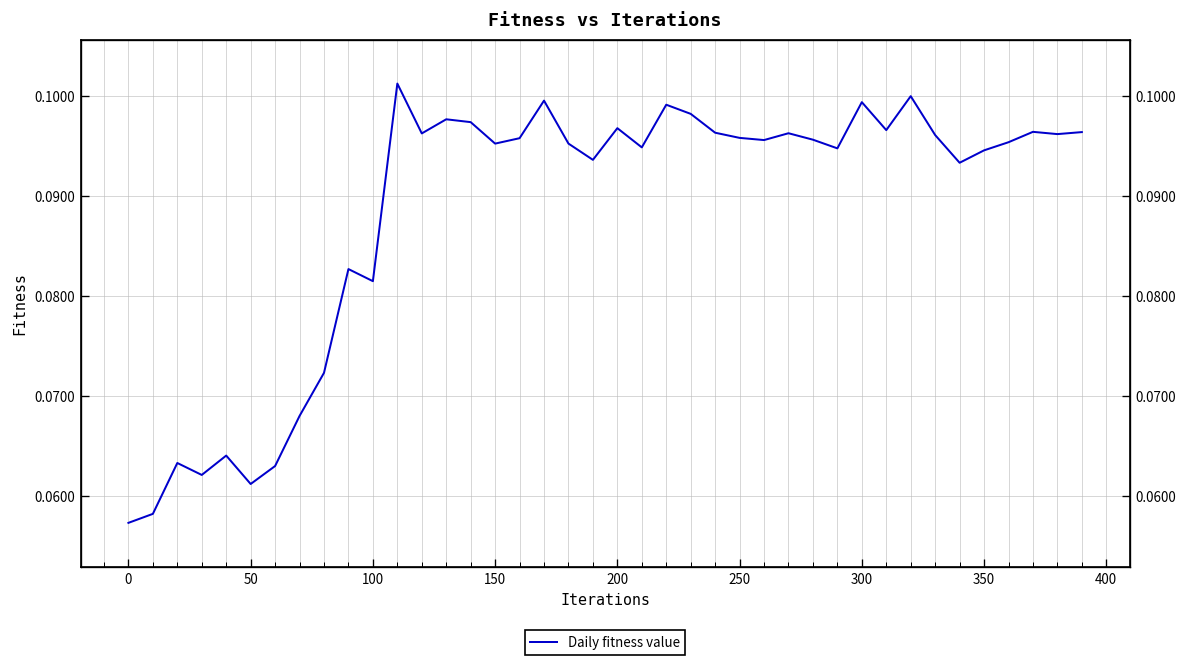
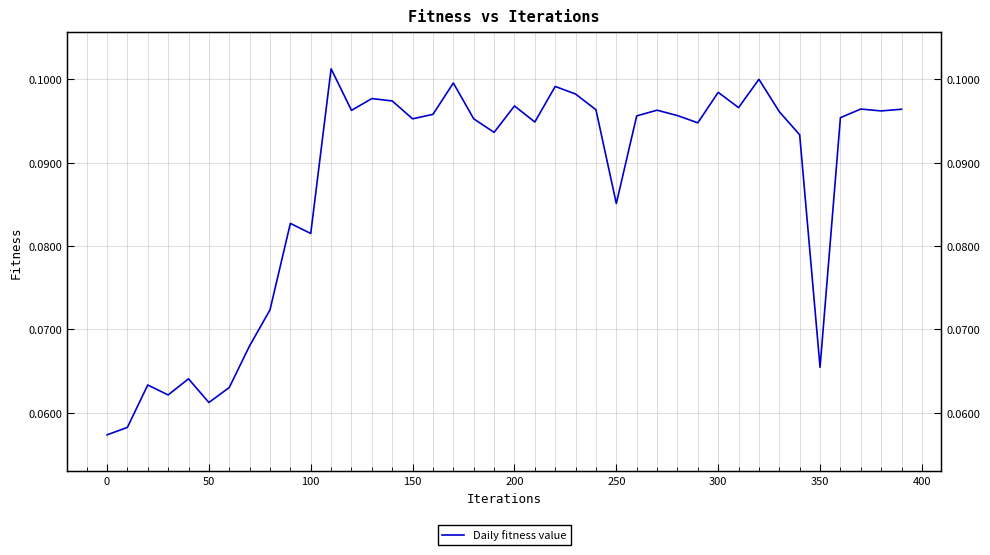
  {
    "0": 0.057,
    "50": 0.061,
    "100": 0.082,
    "150": 0.095,
    "200": 0.097,
-   "250": 0.096,
-   "300": 0.099,
-   "350": 0.095
+   "250": 0.085,
+   "300": 0.098,
+   "350": 0.065
  }
